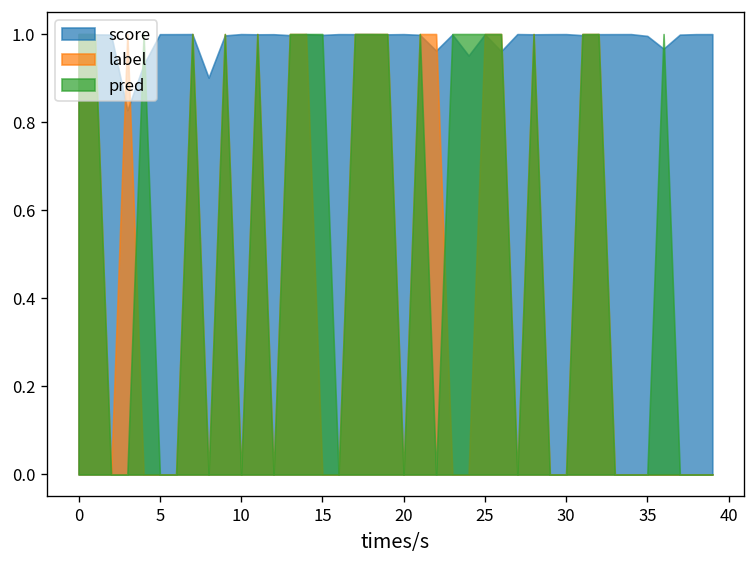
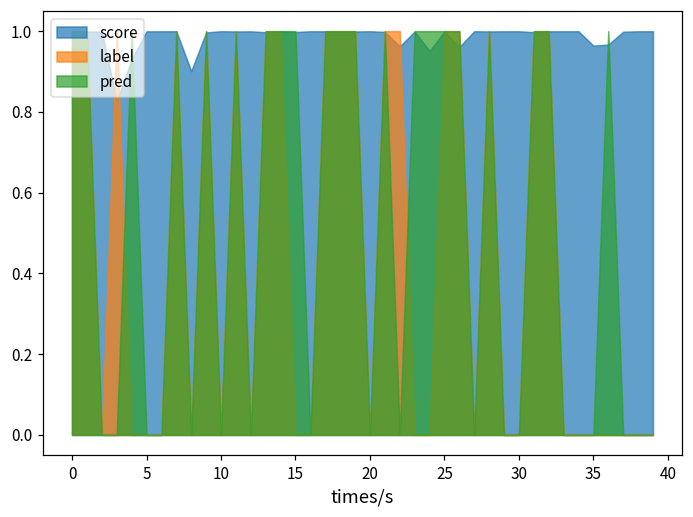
  {
    "score": {
      "5": 1.00,
      "10": 1.00,
      "20": 1.00,
      "30": 1.00,
-     "35": 1.00
+     "35": 0.96
    },
    "label": {
      "15": 0.00
    }
  }
